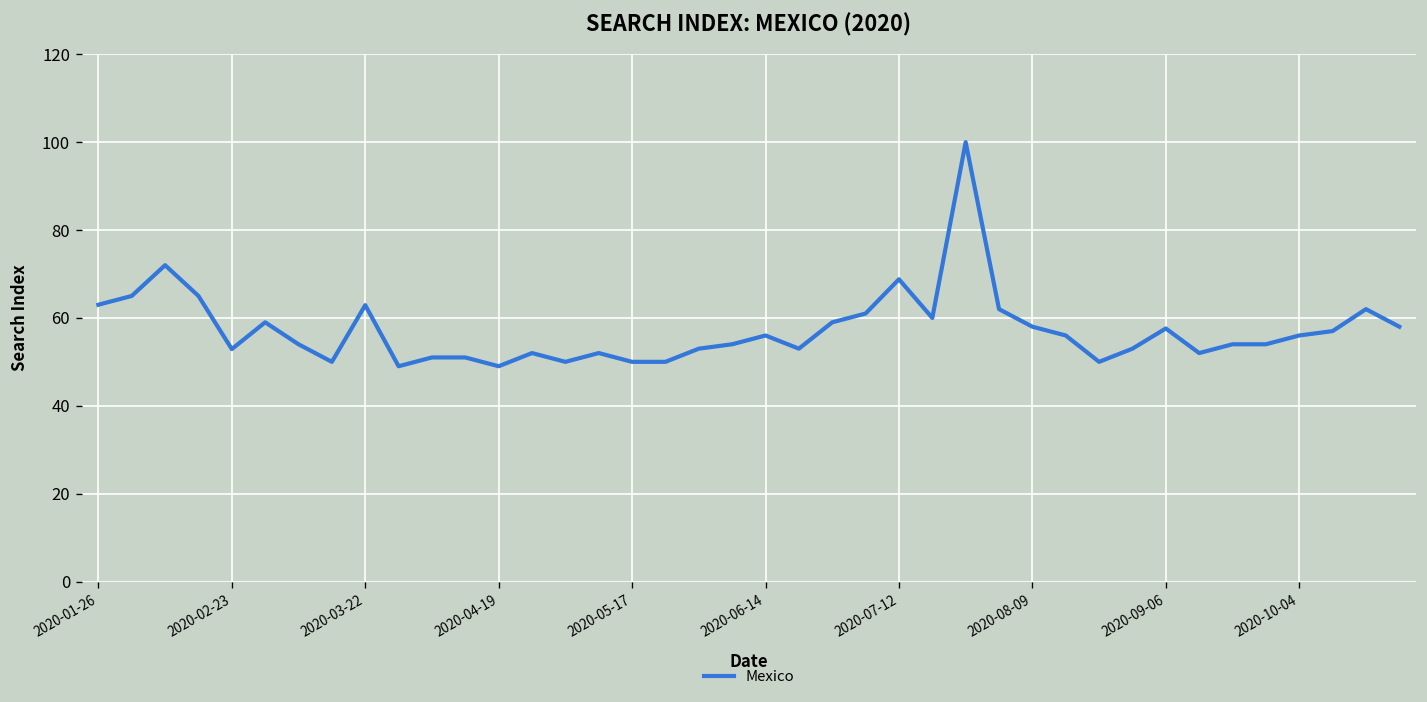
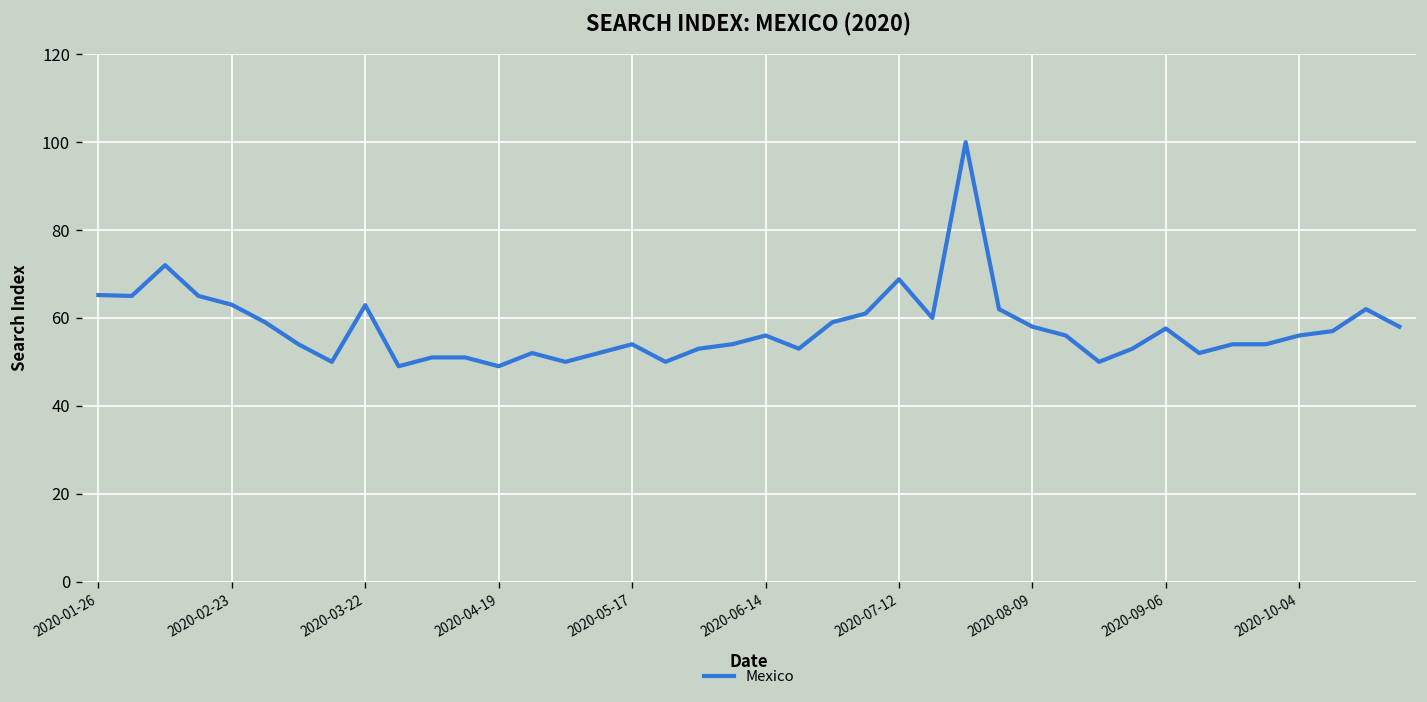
  {
-   "2020-01-26": 63,
-   "2020-02-23": 53,
+   "2020-01-26": 65,
+   "2020-02-23": 63,
    "2020-03-22": 63,
    "2020-04-19": 49,
-   "2020-05-17": 50,
+   "2020-05-17": 54,
    "2020-06-14": 56,
    "2020-07-12": 69,
    "2020-08-09": 58,
    "2020-09-06": 58,
    "2020-10-04": 56
  }
